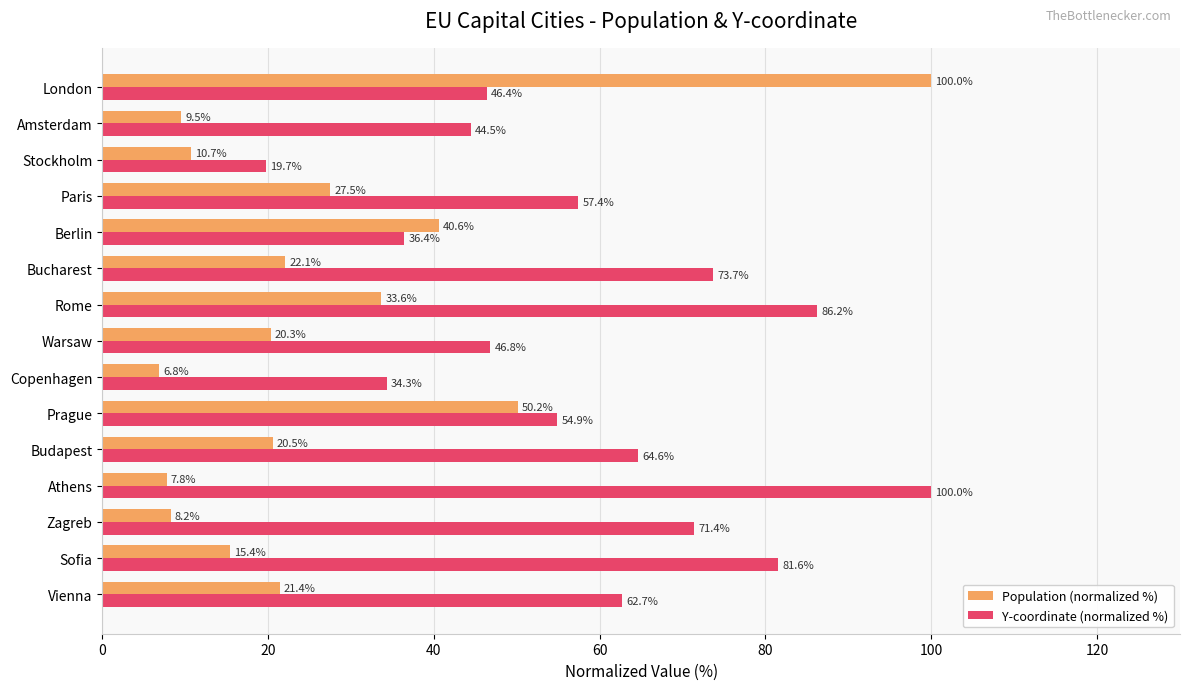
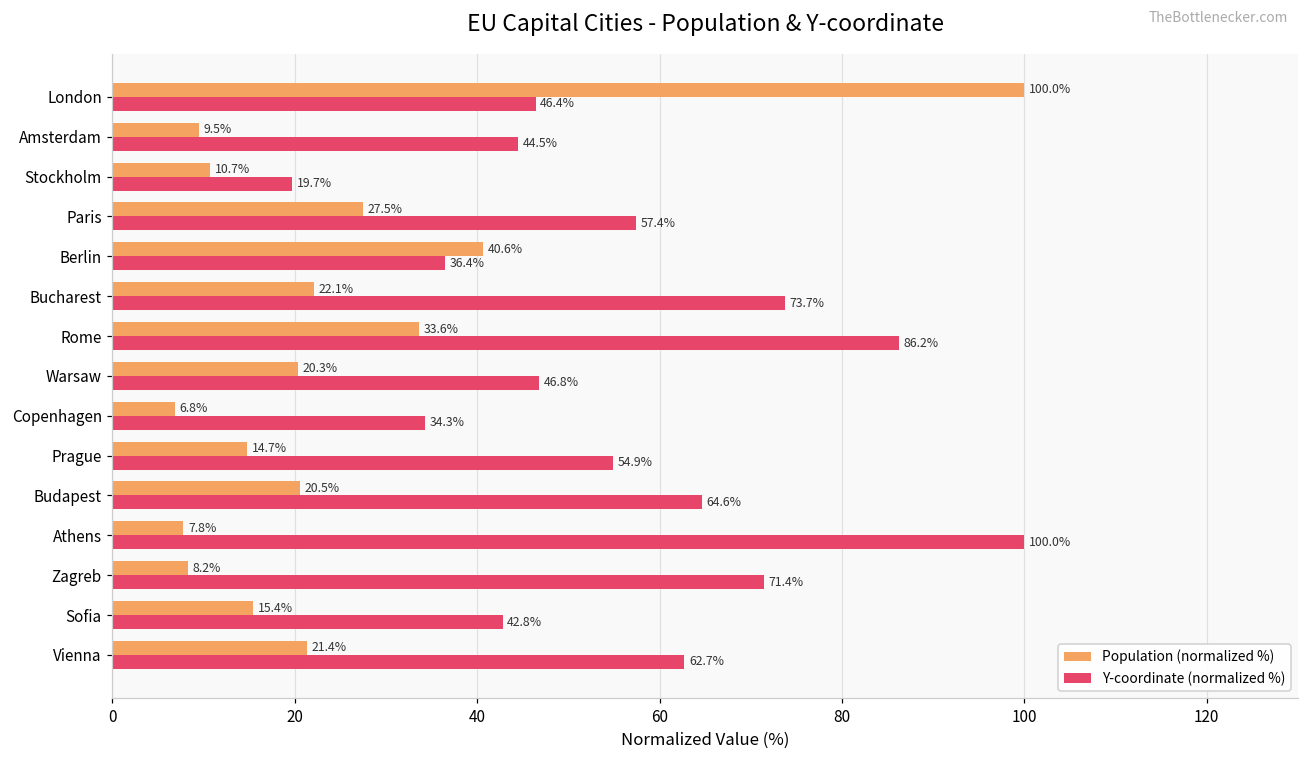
  {
    "Population (normalized %)": {
      "London": "100.0%",
      "Amsterdam": "9.5%",
      "Stockholm": "10.7%",
      "Paris": "27.5%",
      "Berlin": "40.6%",
      "Bucharest": "22.1%",
      "Rome": "33.6%",
      "Warsaw": "20.3%",
      "Copenhagen": "6.8%",
-     "Prague": "50.2%",
+     "Prague": "14.7%",
      "Budapest": "20.5%",
      "Athens": "7.8%",
      "Zagreb": "8.2%",
      "Sofia": "15.4%",
      "Vienna": "21.4%"
    },
    "Y-coordinate (normalized %)": {
      "London": "46.4%",
      "Amsterdam": "44.5%",
      "Stockholm": "19.7%",
      "Paris": "57.4%",
      "Berlin": "36.4%",
      "Bucharest": "73.7%",
      "Rome": "86.2%",
      "Warsaw": "46.8%",
      "Copenhagen": "34.3%",
      "Prague": "54.9%",
      "Budapest": "64.6%",
      "Athens": "100.0%",
      "Zagreb": "71.4%",
-     "Sofia": "81.6%",
+     "Sofia": "42.8%",
      "Vienna": "62.7%"
    }
  }
